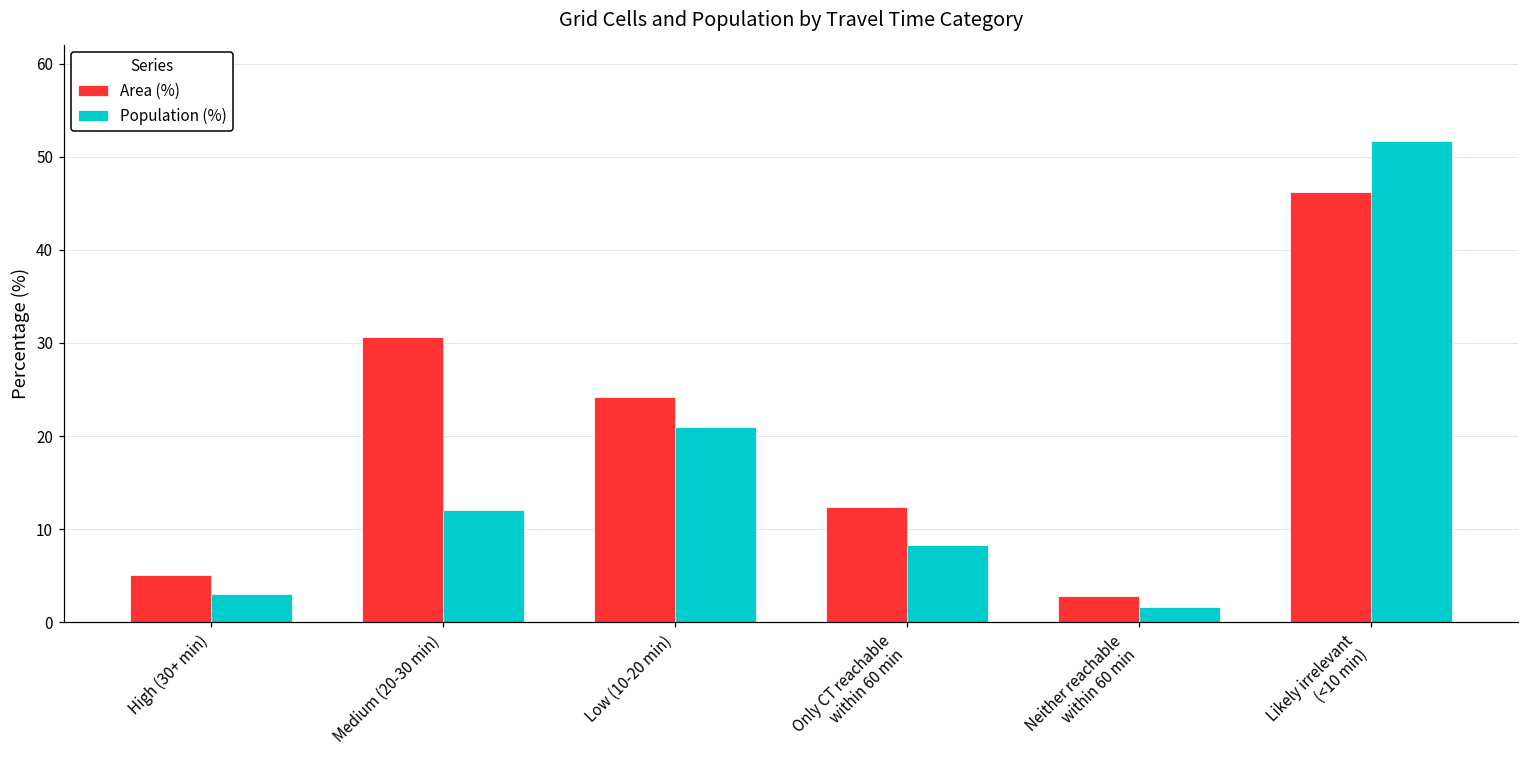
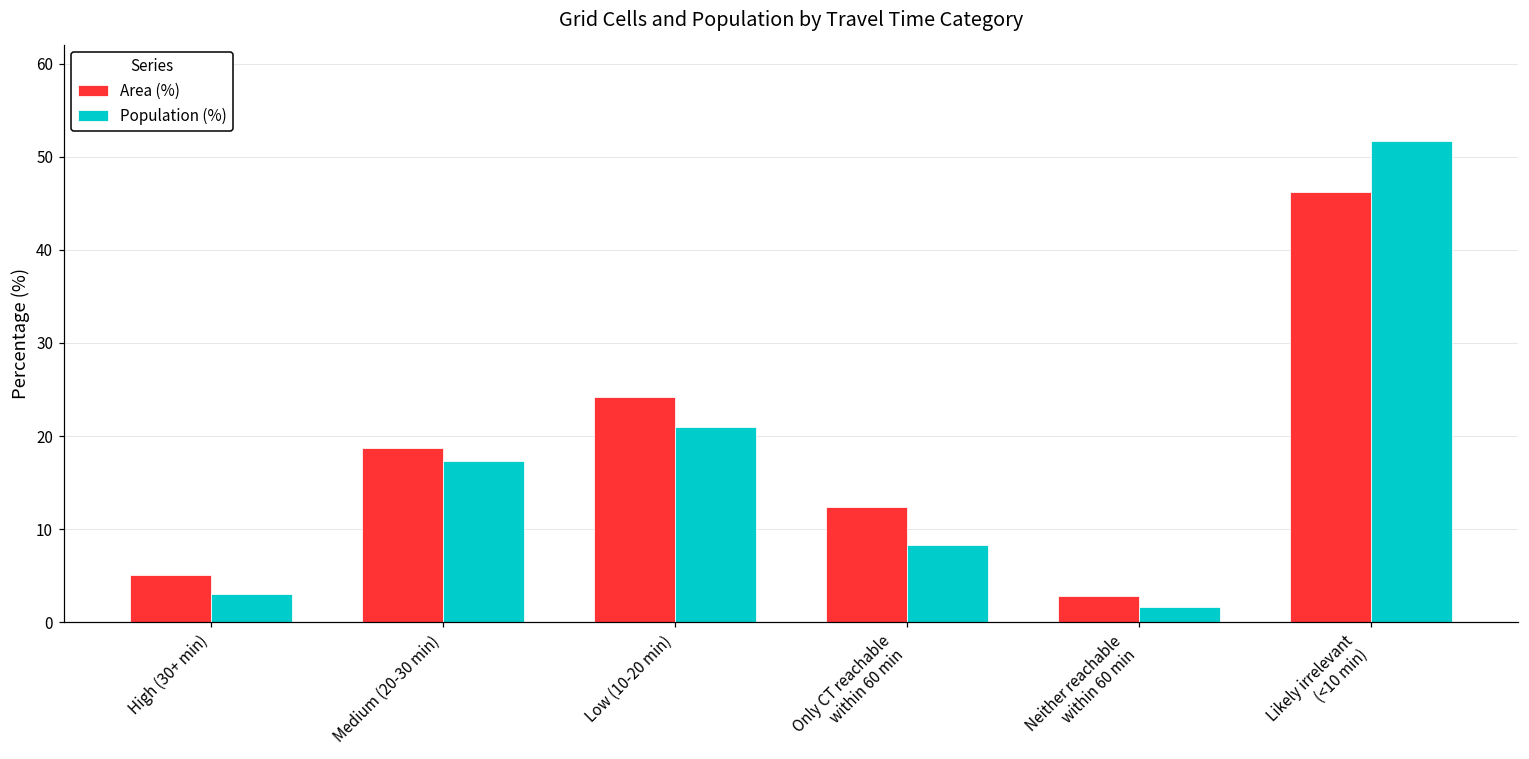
  {
    "Area (%)": {
      "High (30+ min)": 5,
-     "Medium (20-30 min)": 31,
+     "Medium (20-30 min)": 19,
      "Low (10-20 min)": 24,
      "Only CT reachable within 60 min": 12,
      "Neither reachable within 60 min": 3,
      "Likely irrelevant (<10 min)": 46
    },
    "Population (%)": {
      "High (30+ min)": 3,
-     "Medium (20-30 min)": 12,
+     "Medium (20-30 min)": 17,
      "Low (10-20 min)": 21,
      "Only CT reachable within 60 min": 8,
      "Neither reachable within 60 min": 2,
      "Likely irrelevant (<10 min)": 52
    }
  }
